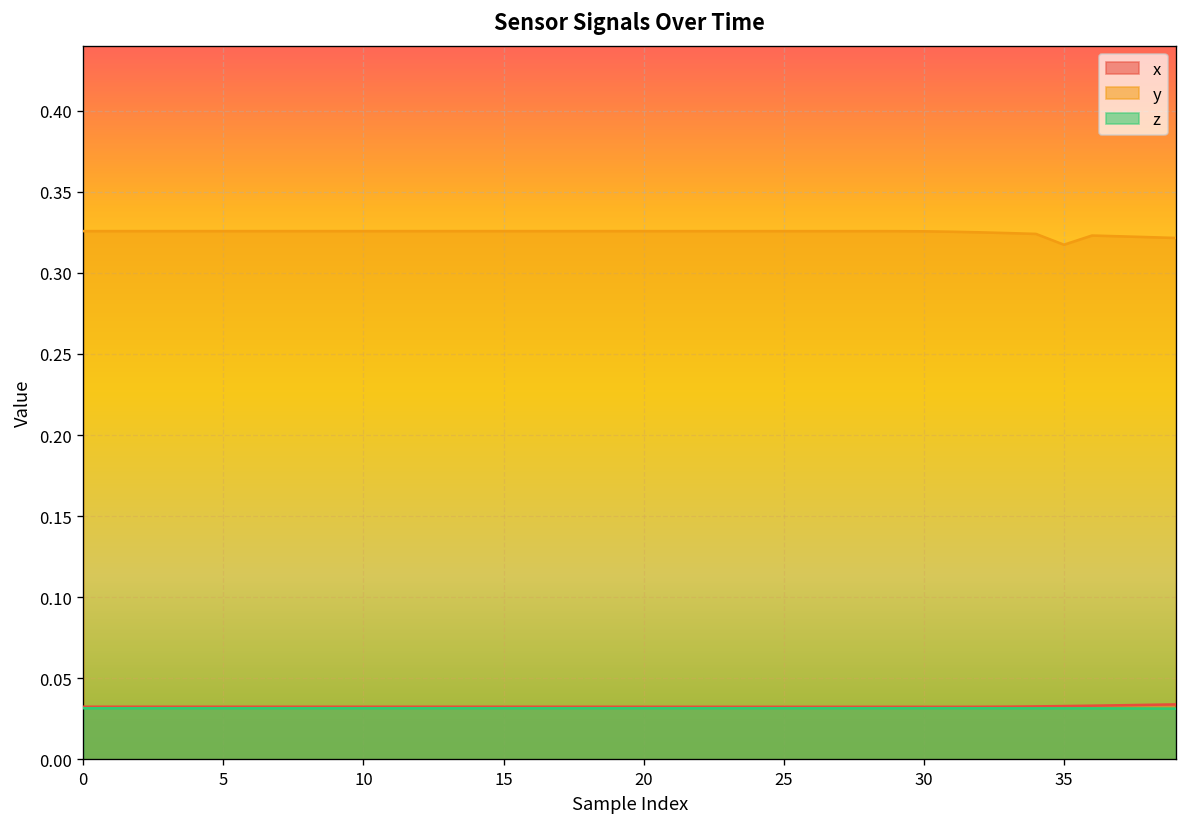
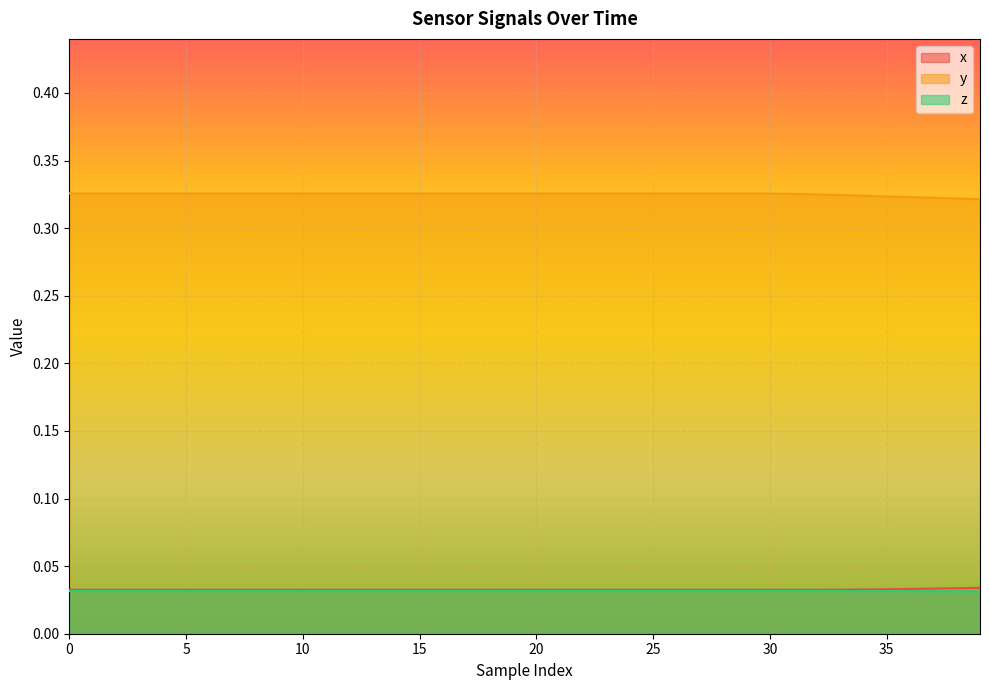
  {
    "y": {
      "0": 0.326,
      "5": 0.326,
      "10": 0.326,
      "15": 0.326,
      "20": 0.326,
      "25": 0.326,
      "30": 0.326,
-     "35": 0.317
+     "35": 0.323
    }
  }
